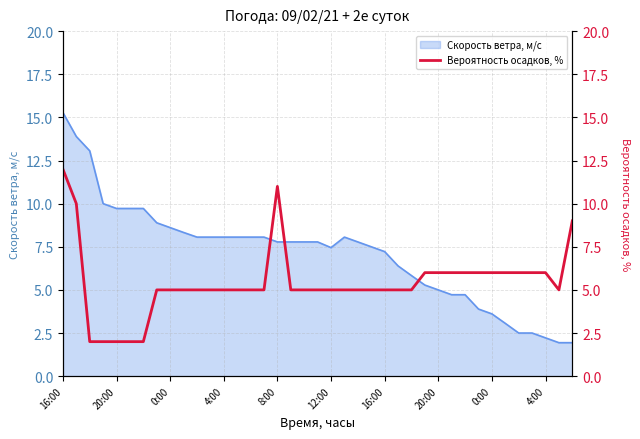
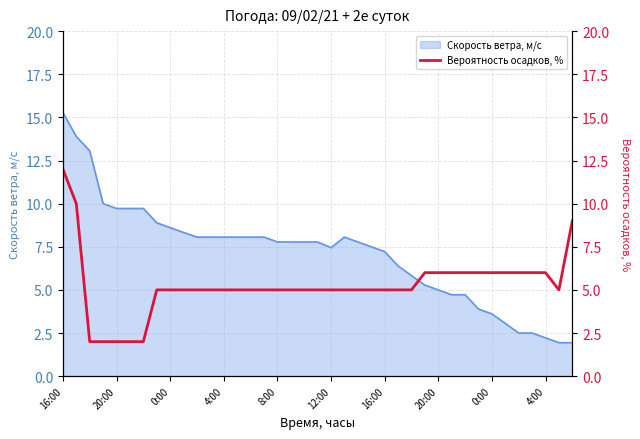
  {
    "Скорость ветра, м/c": {
      "8:00": 7.8,
      "12:00": 7.5
    },
    "Вероятность осадков, %": {
-     "8:00": 11,
+     "8:00": 5,
      "12:00": 5
    }
  }
